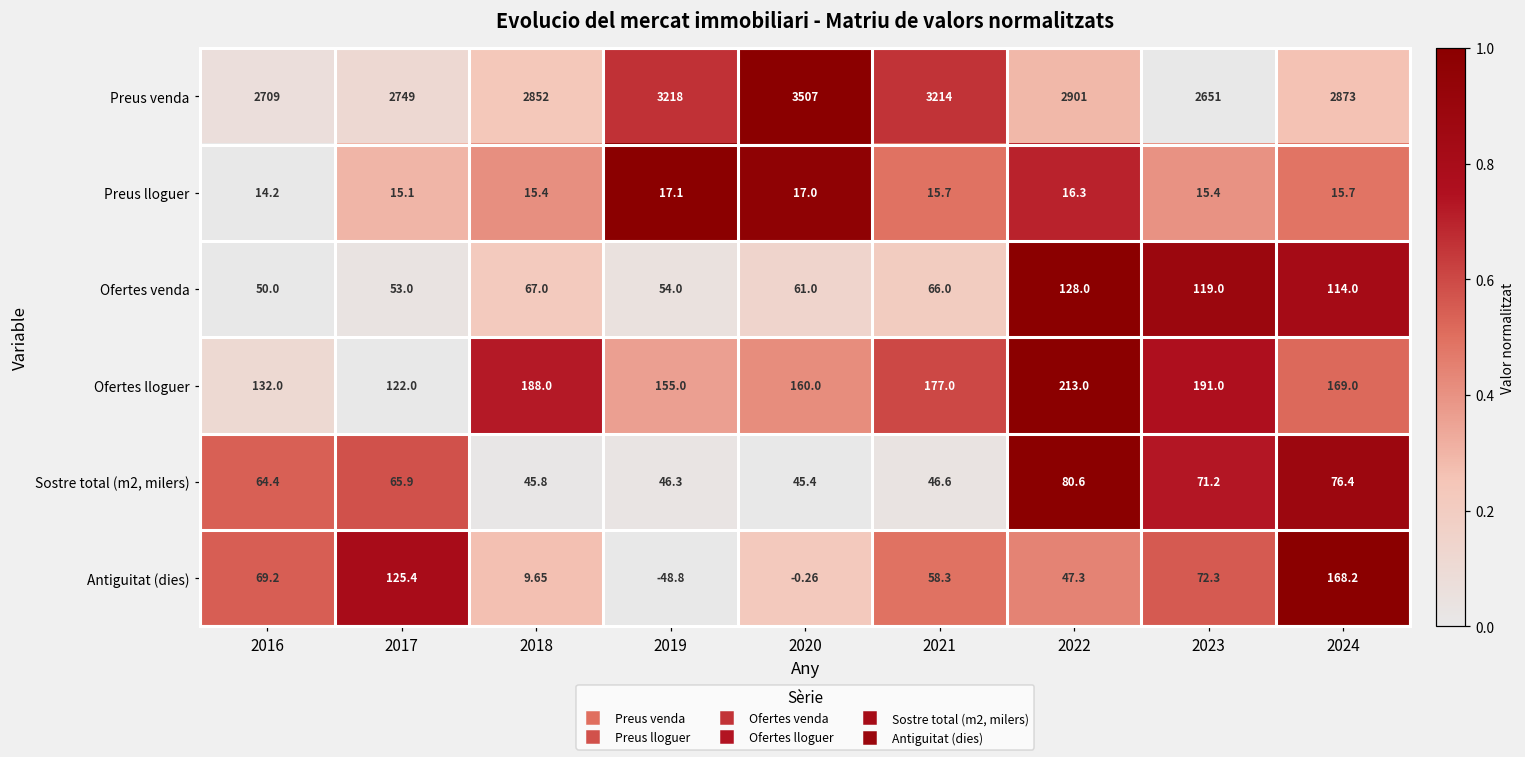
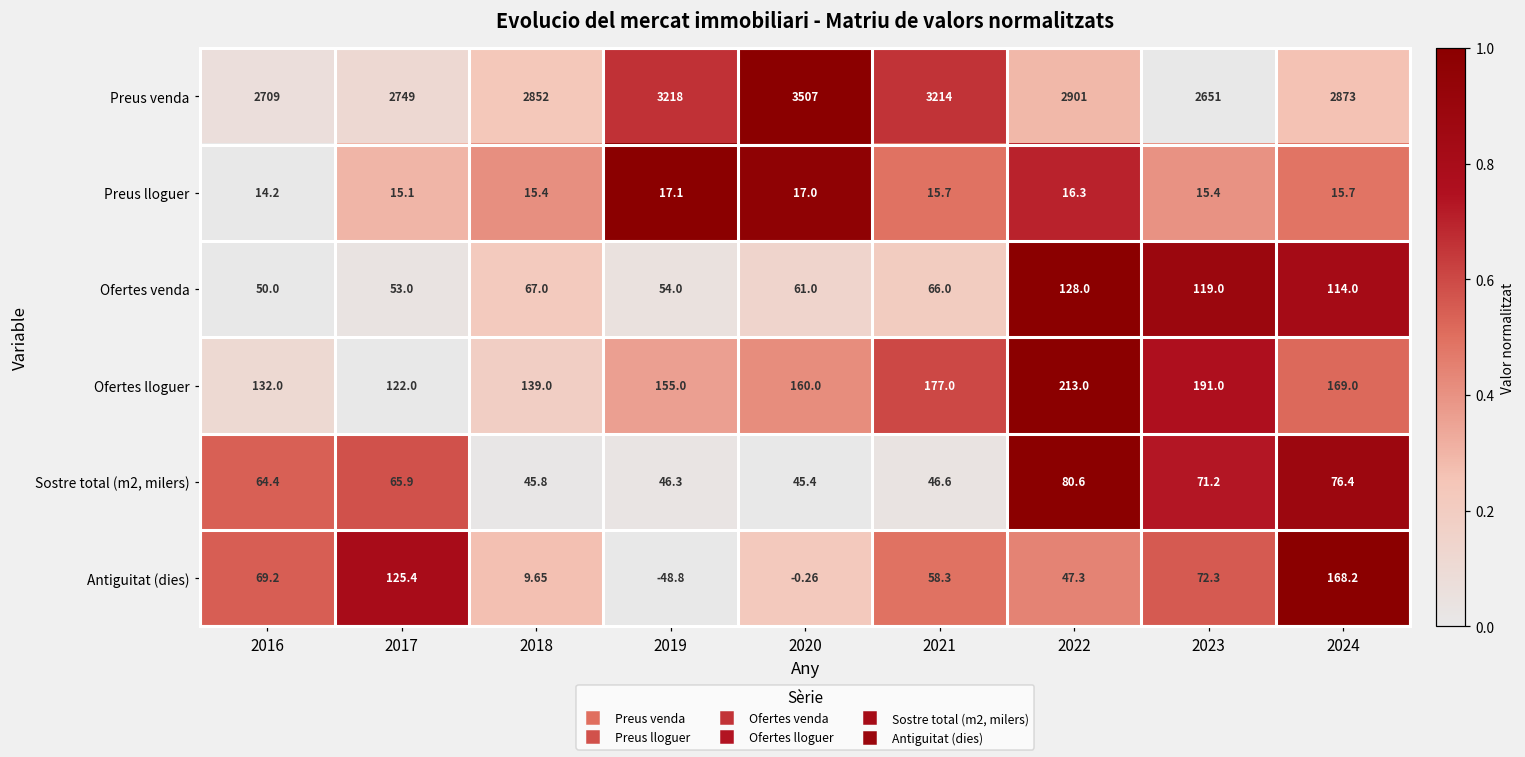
  {
    "Preus venda": {
      "2016": 2709,
      "2017": 2749,
      "2018": 2852,
      "2019": 3218,
      "2020": 3507,
      "2021": 3214,
      "2022": 2901,
      "2023": 2651,
      "2024": 2873
    },
    "Preus lloguer": {
      "2016": 14.2,
      "2017": 15.1,
      "2018": 15.4,
      "2019": 17.1,
      "2020": 17.0,
      "2021": 15.7,
      "2022": 16.3,
      "2023": 15.4,
      "2024": 15.7
    },
    "Ofertes venda": {
      "2016": 50.0,
      "2017": 53.0,
      "2018": 67.0,
      "2019": 54.0,
      "2020": 61.0,
      "2021": 66.0,
      "2022": 128.0,
      "2023": 119.0,
      "2024": 114.0
    },
    "Ofertes lloguer": {
      "2016": 132.0,
      "2017": 122.0,
-     "2018": 188.0,
+     "2018": 139.0,
      "2019": 155.0,
      "2020": 160.0,
      "2021": 177.0,
      "2022": 213.0,
      "2023": 191.0,
      "2024": 169.0
    },
    "Sostre total (m2, milers)": {
      "2016": 64.4,
      "2017": 65.9,
      "2018": 45.8,
      "2019": 46.3,
      "2020": 45.4,
      "2021": 46.6,
      "2022": 80.6,
      "2023": 71.2,
      "2024": 76.4
    },
    "Antiguitat (dies)": {
      "2016": 69.2,
      "2017": 125.4,
      "2018": 9.65,
      "2019": -48.8,
      "2020": -0.26,
      "2021": 58.3,
      "2022": 47.3,
      "2023": 72.3,
      "2024": 168.2
    }
  }
